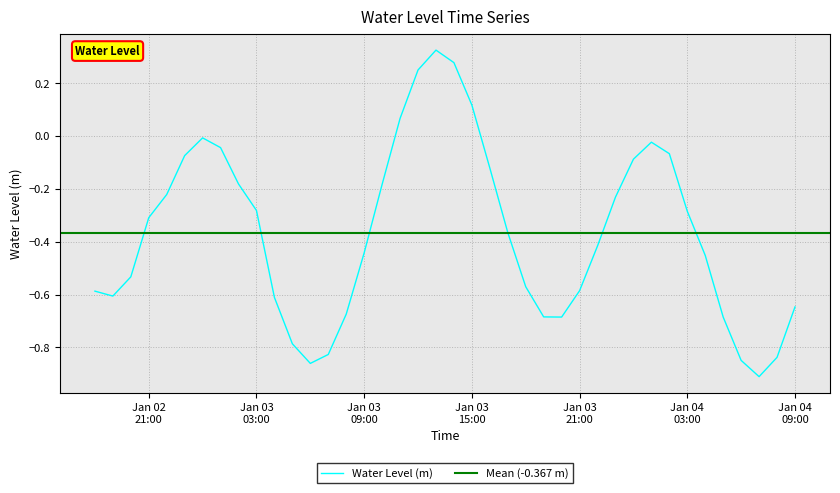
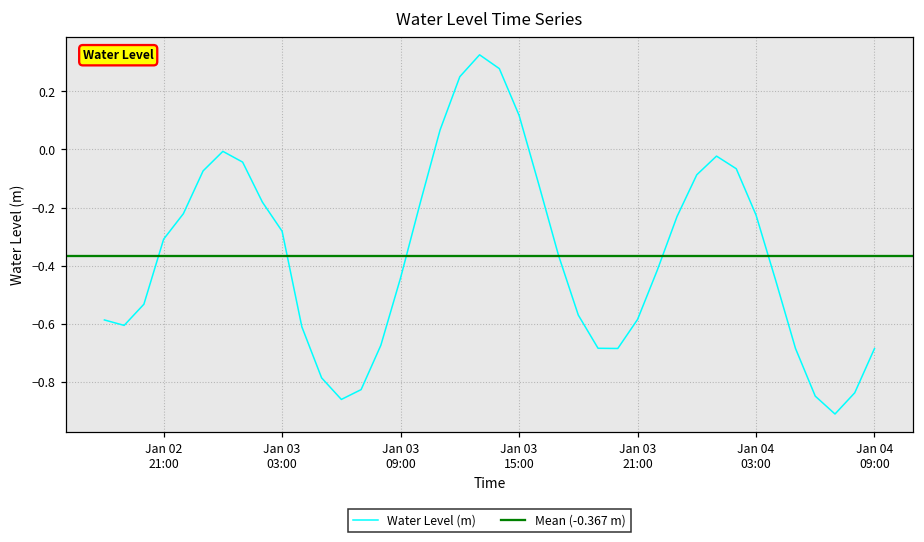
  {
    "Jan 02 21:00": -0.31,
    "Jan 03 03:00": -0.28,
    "Jan 03 09:00": -0.44,
    "Jan 03 15:00": 0.12,
    "Jan 03 21:00": -0.59,
-   "Jan 04 03:00": -0.28,
-   "Jan 04 09:00": -0.65
+   "Jan 04 03:00": -0.23,
+   "Jan 04 09:00": -0.69
  }
